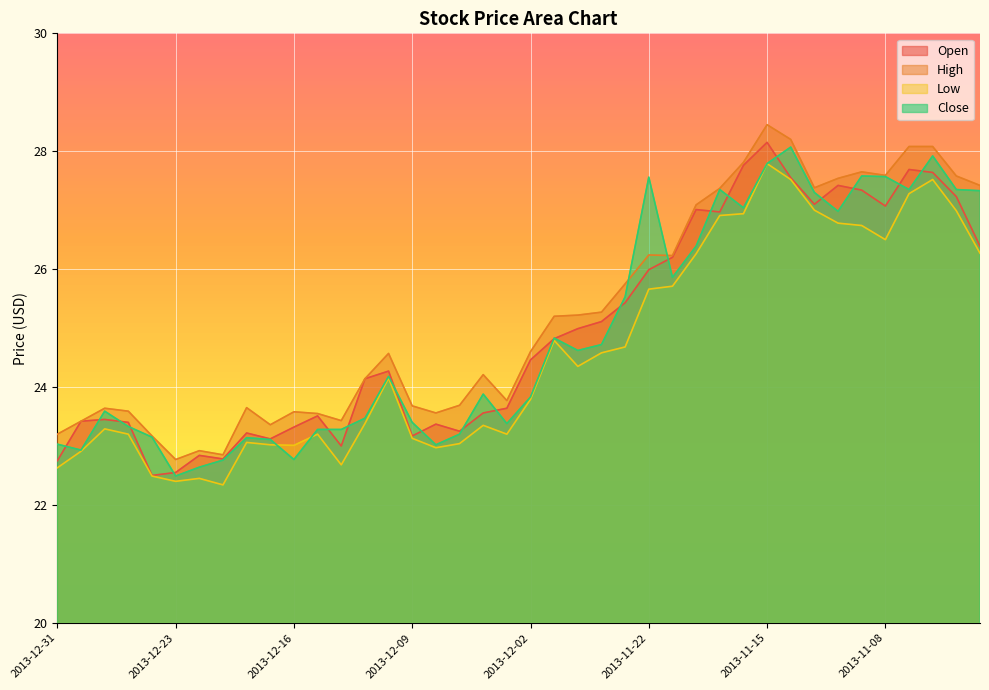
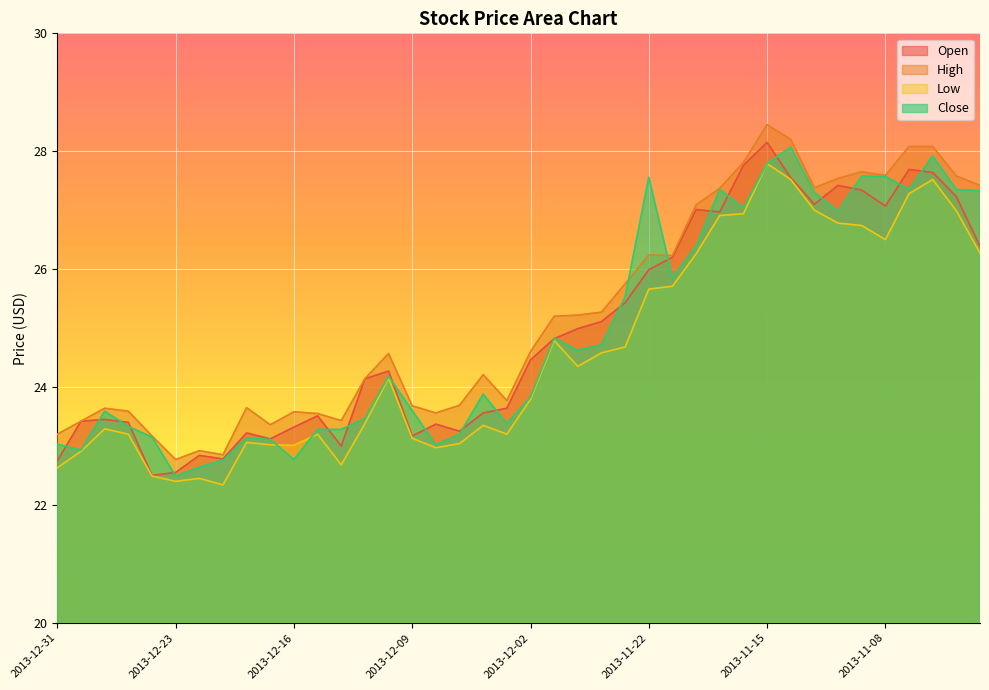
  {
    "Close": {
      "2013-12-31": 23.0,
      "2013-12-23": 22.5,
      "2013-12-16": 22.8,
-     "2013-12-09": 23.4,
+     "2013-12-09": 23.6,
      "2013-11-22": 27.6
    }
  }
